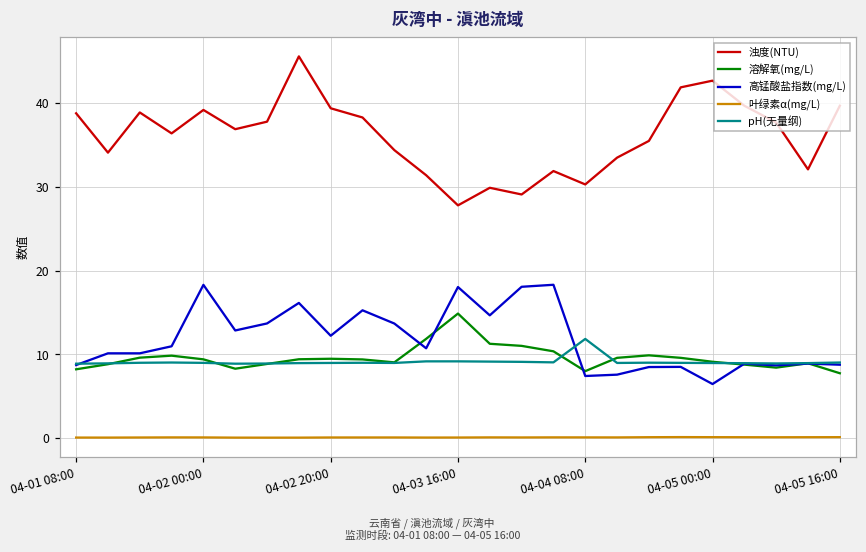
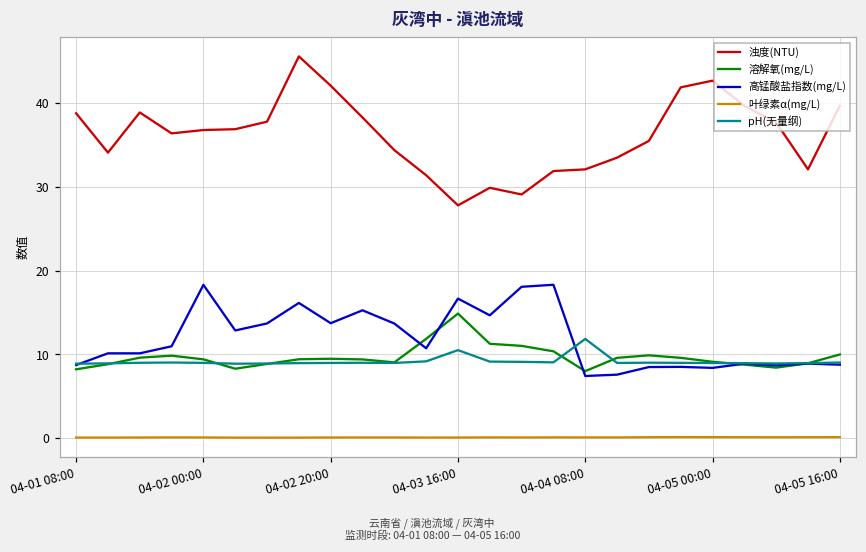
  {
    "浊度(NTU)": {
      "04-01 08:00": 39,
-     "04-02 00:00": 39,
-     "04-02 20:00": 39,
+     "04-02 00:00": 37,
+     "04-02 20:00": 42,
      "04-03 16:00": 28,
-     "04-04 08:00": 30,
+     "04-04 08:00": 32,
      "04-05 00:00": 43
    },
    "溶解氧(mg/L)": {
      "04-01 08:00": 8,
      "04-02 00:00": 9,
      "04-02 20:00": 9,
      "04-03 16:00": 15,
      "04-04 08:00": 8,
-     "04-05 16:00": 8
+     "04-05 16:00": 10
    },
    "高锰酸盐指数(mg/L)": {
      "04-02 00:00": 18,
-     "04-02 20:00": 12,
-     "04-03 16:00": 18,
+     "04-02 20:00": 14,
+     "04-03 16:00": 17,
      "04-04 08:00": 7,
-     "04-05 00:00": 6
+     "04-05 00:00": 8
    },
    "叶绿素α(mg/L)": {
      "04-01 08:00": 0,
      "04-02 00:00": 0,
      "04-02 20:00": 0,
      "04-03 16:00": 0,
      "04-04 08:00": 0,
      "04-05 00:00": 0,
      "04-05 16:00": 0
    },
    "pH(无量纲)": {
      "04-02 00:00": 9,
      "04-02 20:00": 9,
-     "04-03 16:00": 9,
+     "04-03 16:00": 11,
      "04-04 08:00": 12
    }
  }
